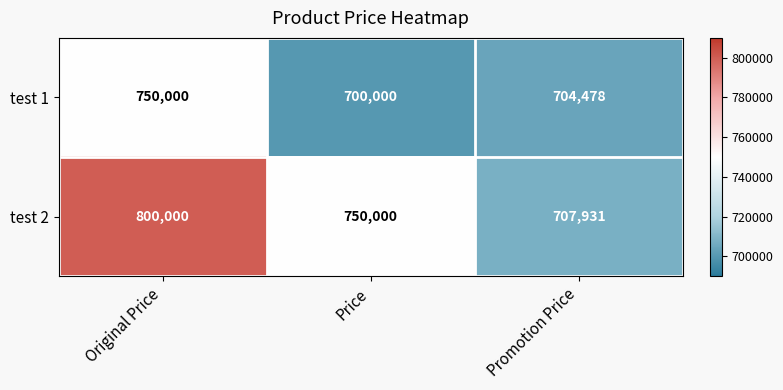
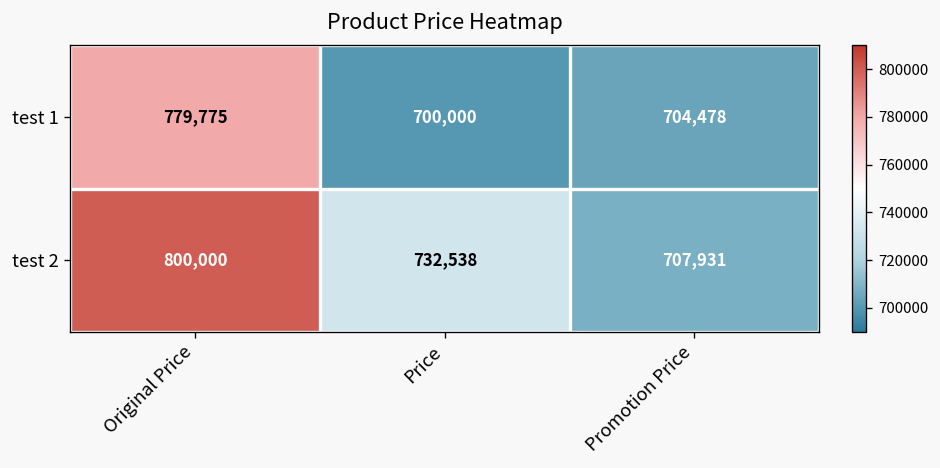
  {
    "test 1": {
-     "Original Price": "750,000",
+     "Original Price": "779,775",
      "Price": "700,000",
      "Promotion Price": "704,478"
    },
    "test 2": {
      "Original Price": "800,000",
-     "Price": "750,000",
+     "Price": "732,538",
      "Promotion Price": "707,931"
    }
  }
